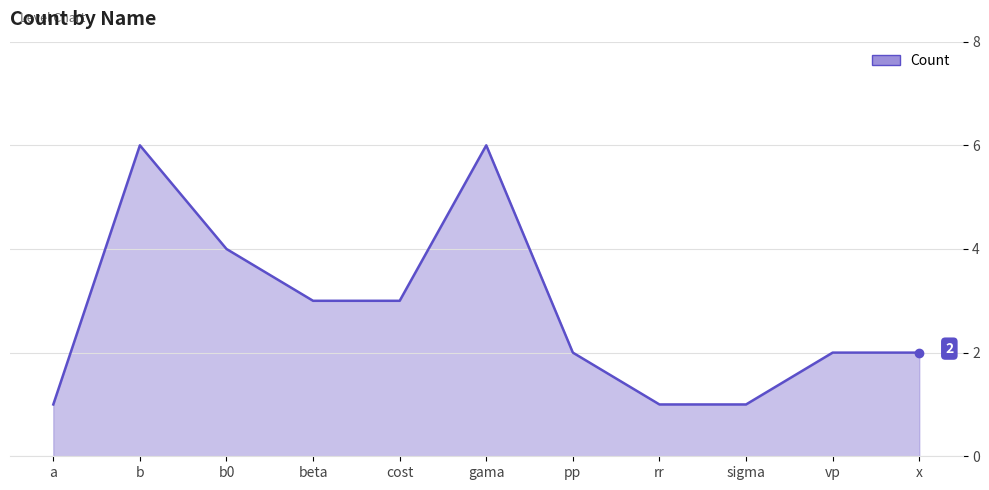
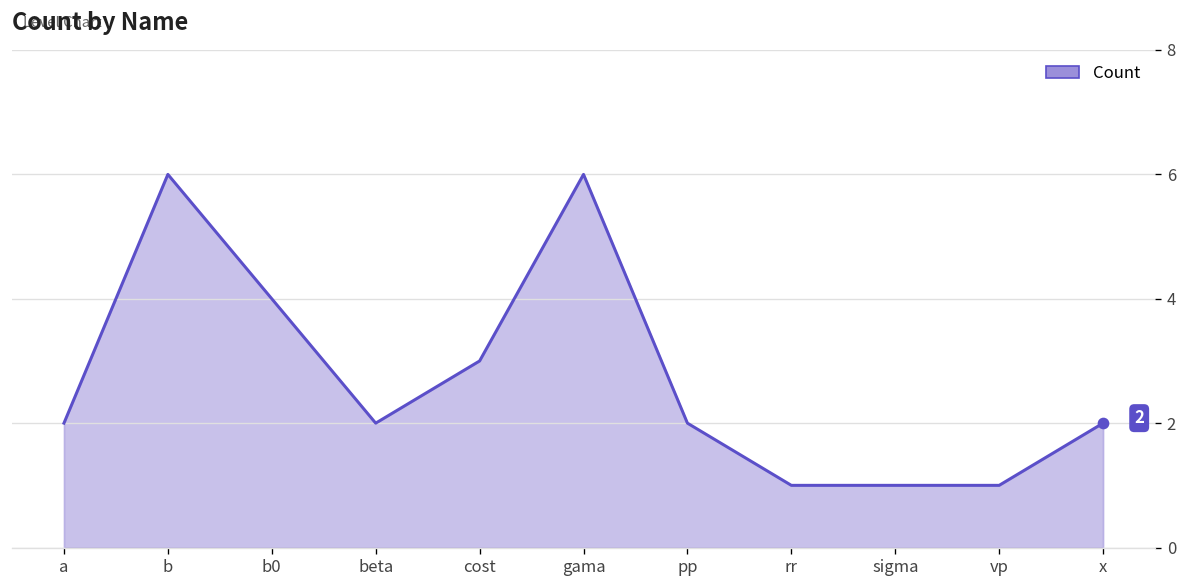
  {
    "Count": {
-     "a": 1,
+     "a": 2,
      "b": 6,
      "b0": 4,
-     "beta": 3,
+     "beta": 2,
      "cost": 3,
      "gama": 6,
      "pp": 2,
      "rr": 1,
      "sigma": 1,
-     "vp": 2
+     "vp": 1
    }
  }
